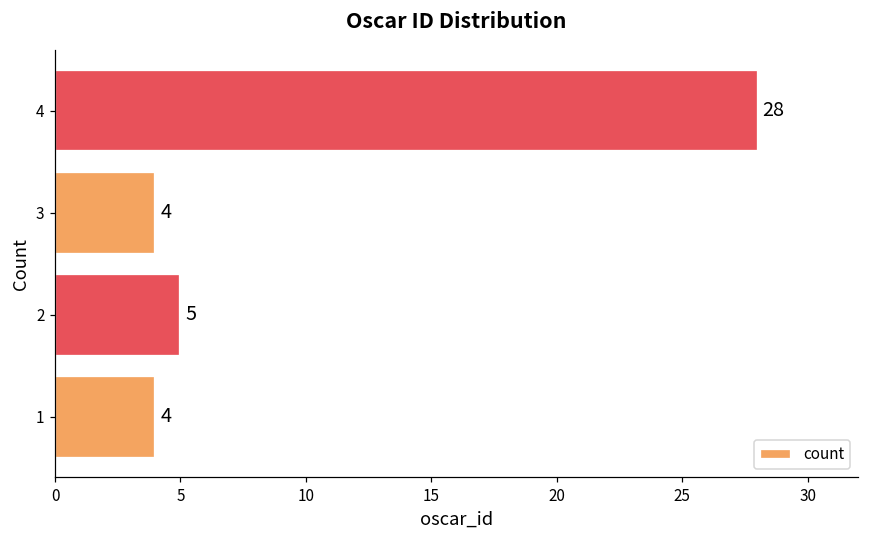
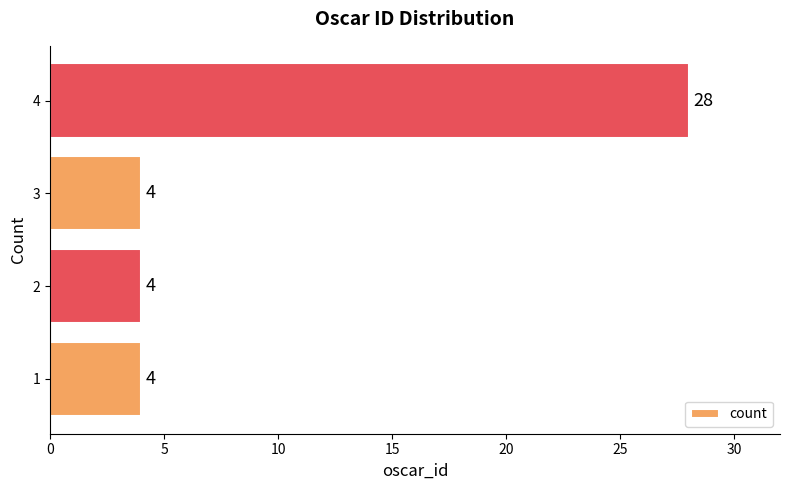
  {
    "4": 28,
    "3": 4,
-   "2": 5,
+   "2": 4,
    "1": 4
  }
